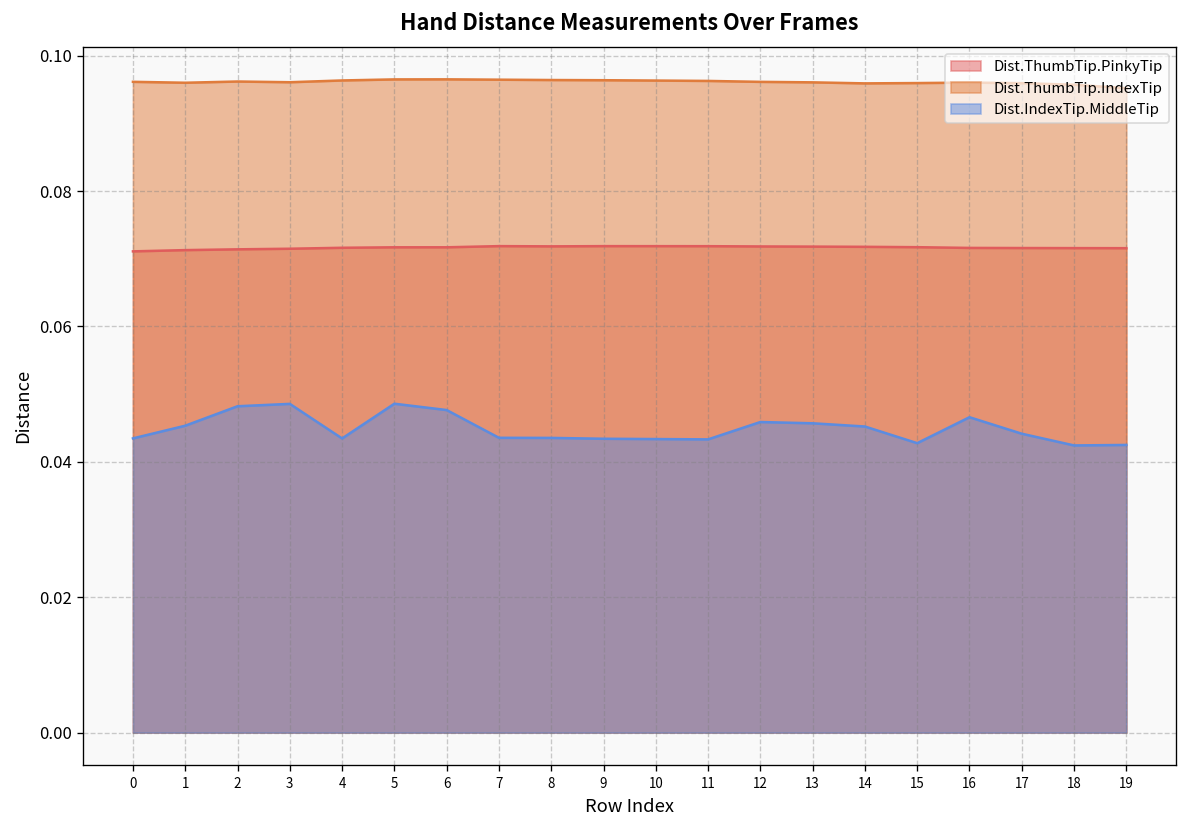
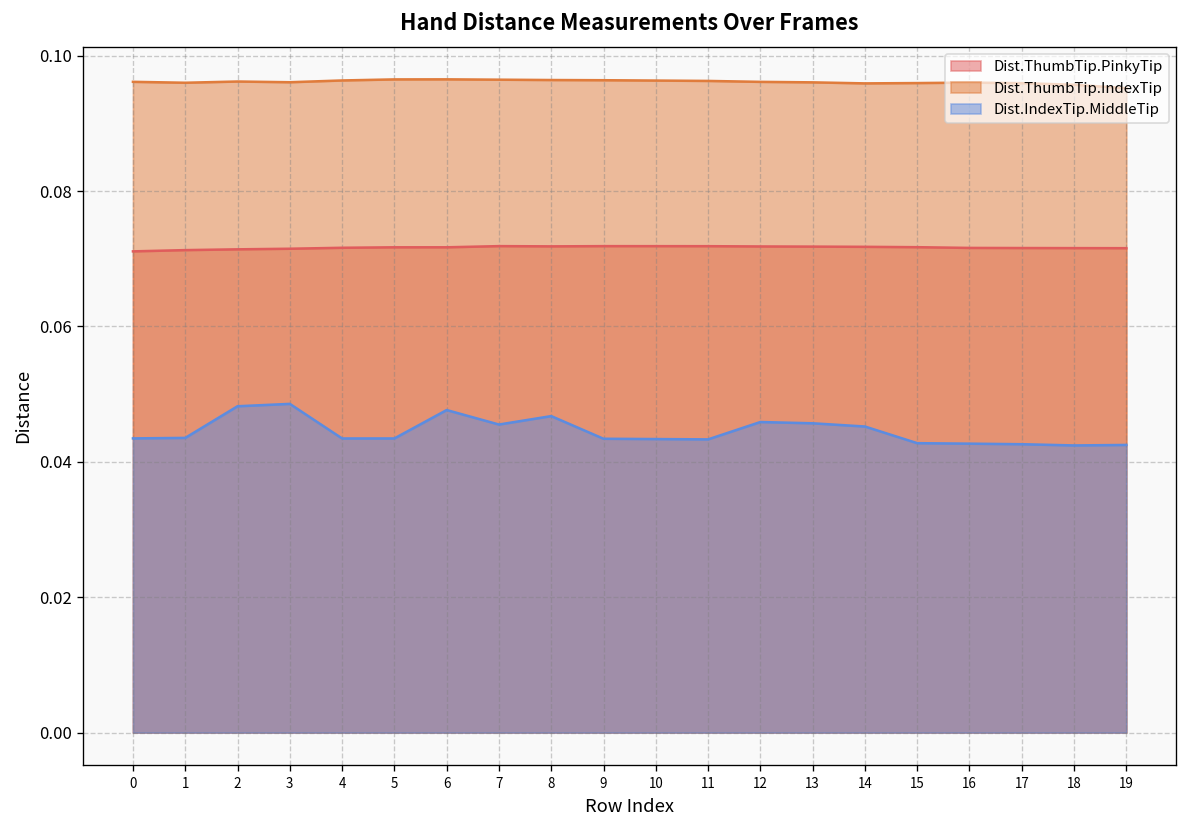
  {
    "Dist.IndexTip.MiddleTip": {
      "0": 0.043,
-     "1": 0.045,
+     "1": 0.044,
      "2": 0.048,
      "3": 0.049,
      "4": 0.043,
-     "5": 0.049,
+     "5": 0.043,
      "6": 0.048,
-     "7": 0.044,
-     "8": 0.044,
+     "7": 0.046,
+     "8": 0.047,
      "9": 0.043,
      "10": 0.043,
      "11": 0.043,
      "12": 0.046,
      "13": 0.046,
      "14": 0.045,
      "15": 0.043,
-     "16": 0.047,
-     "17": 0.044,
+     "16": 0.043,
+     "17": 0.043,
      "18": 0.042,
      "19": 0.042
    }
  }
